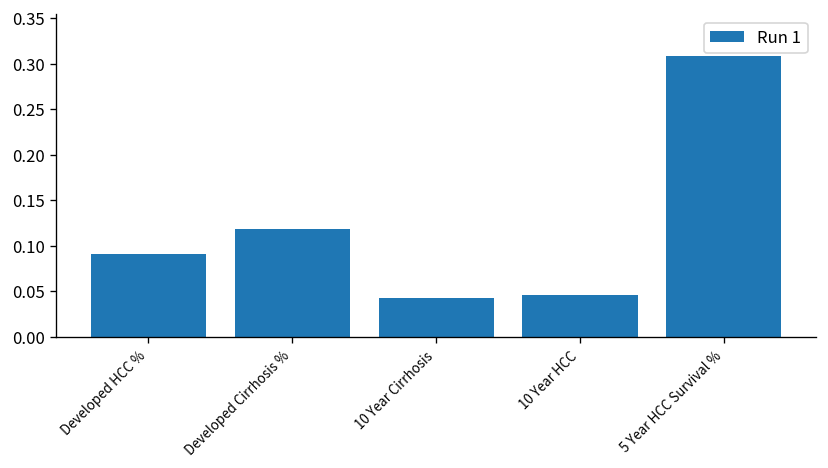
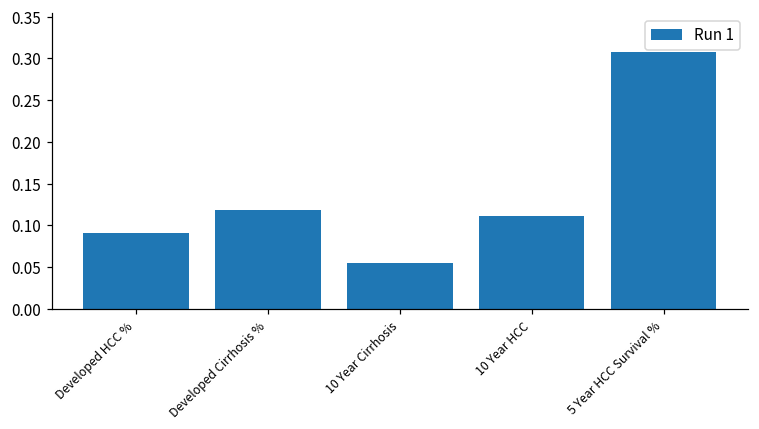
  {
    "Developed HCC %": 0.09,
    "Developed Cirrhosis %": 0.12,
-   "10 Year Cirrhosis": 0.04,
-   "10 Year HCC": 0.05,
+   "10 Year Cirrhosis": 0.06,
+   "10 Year HCC": 0.11,
    "5 Year HCC Survival %": 0.31
  }
